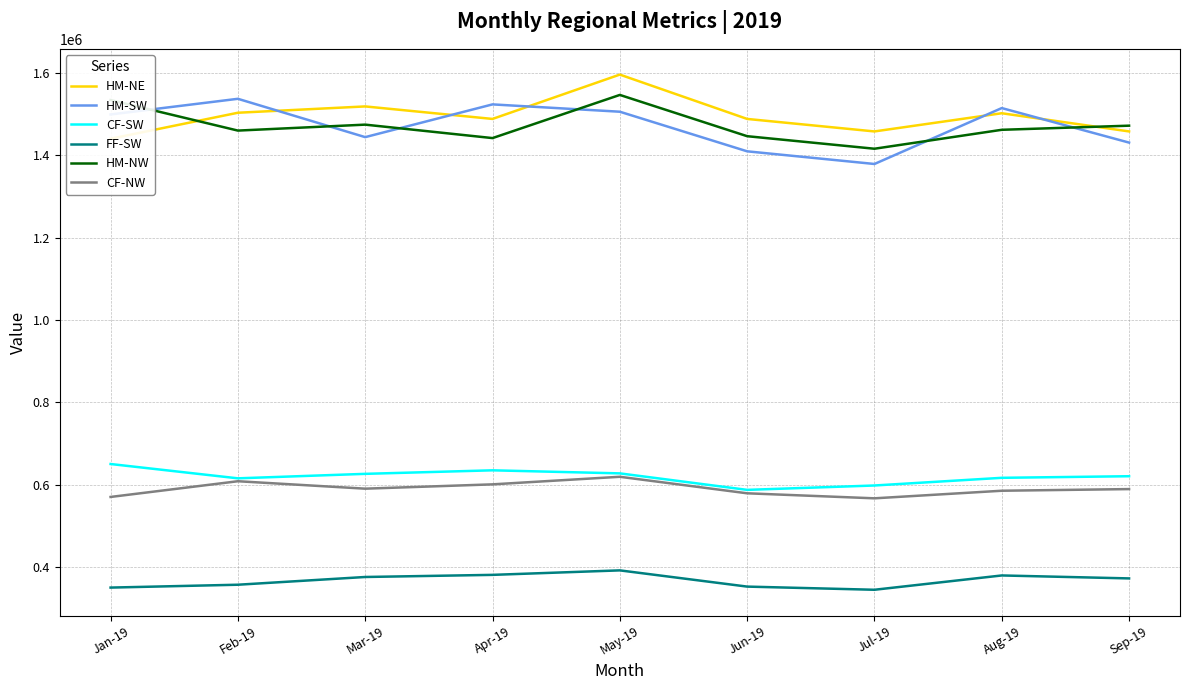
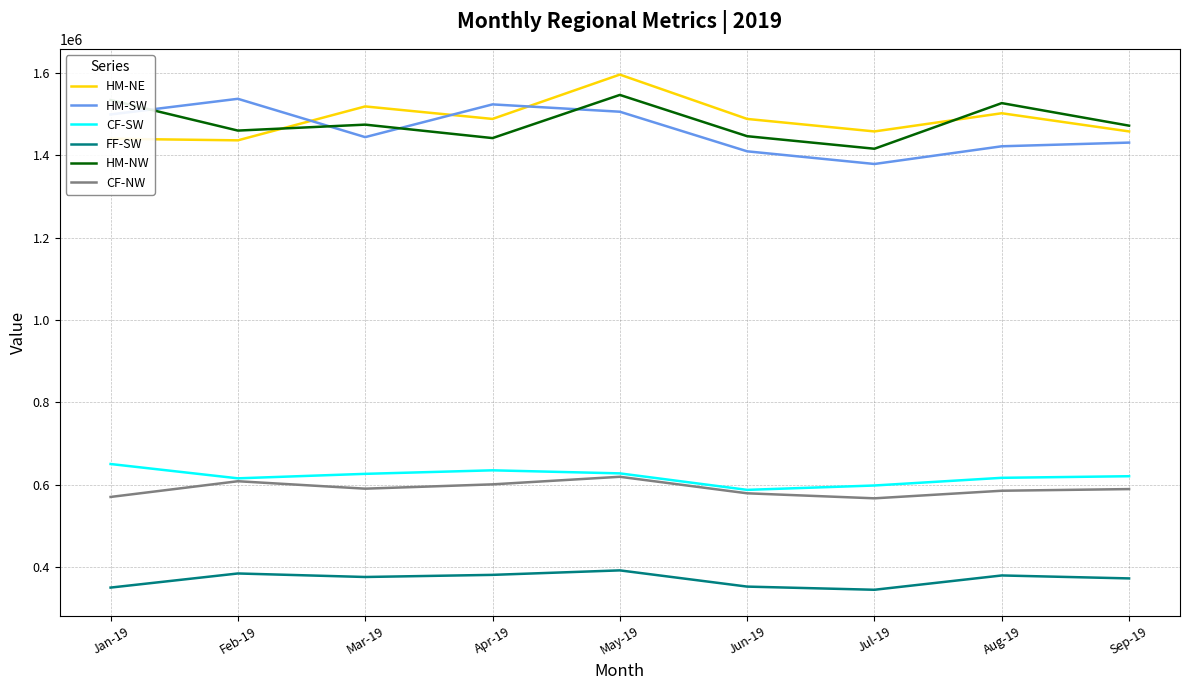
  {
    "HM-NE": {
-     "Feb-19": 1500000,
+     "Feb-19": 1440000,
      "Mar-19": 1520000,
      "Apr-19": 1490000,
      "May-19": 1600000,
      "Jun-19": 1490000,
      "Jul-19": 1460000,
      "Aug-19": 1500000,
      "Sep-19": 1460000
    },
    "HM-SW": {
      "Feb-19": 1540000,
      "Mar-19": 1440000,
      "Apr-19": 1520000,
      "May-19": 1510000,
      "Jun-19": 1410000,
      "Jul-19": 1380000,
-     "Aug-19": 1520000,
+     "Aug-19": 1420000,
      "Sep-19": 1430000
    },
    "CF-SW": {
      "Jan-19": 650000,
      "Feb-19": 620000,
      "Mar-19": 630000,
      "Apr-19": 640000,
      "May-19": 630000,
      "Jun-19": 590000,
      "Jul-19": 600000,
      "Aug-19": 620000,
      "Sep-19": 620000
    },
    "FF-SW": {
      "Jan-19": 350000,
-     "Feb-19": 360000,
+     "Feb-19": 380000,
      "Mar-19": 380000,
      "Apr-19": 380000,
      "May-19": 390000,
      "Jun-19": 350000,
      "Jul-19": 340000,
      "Aug-19": 380000,
      "Sep-19": 370000
    },
    "HM-NW": {
      "Feb-19": 1460000,
      "Mar-19": 1470000,
      "Apr-19": 1440000,
      "May-19": 1550000,
      "Jun-19": 1450000,
      "Jul-19": 1420000,
-     "Aug-19": 1460000,
+     "Aug-19": 1530000,
      "Sep-19": 1470000
    },
    "CF-NW": {
      "Jan-19": 570000,
      "Feb-19": 610000,
      "Mar-19": 590000,
      "Apr-19": 600000,
      "May-19": 620000,
      "Jun-19": 580000,
      "Jul-19": 570000,
      "Aug-19": 590000,
      "Sep-19": 590000
    }
  }
